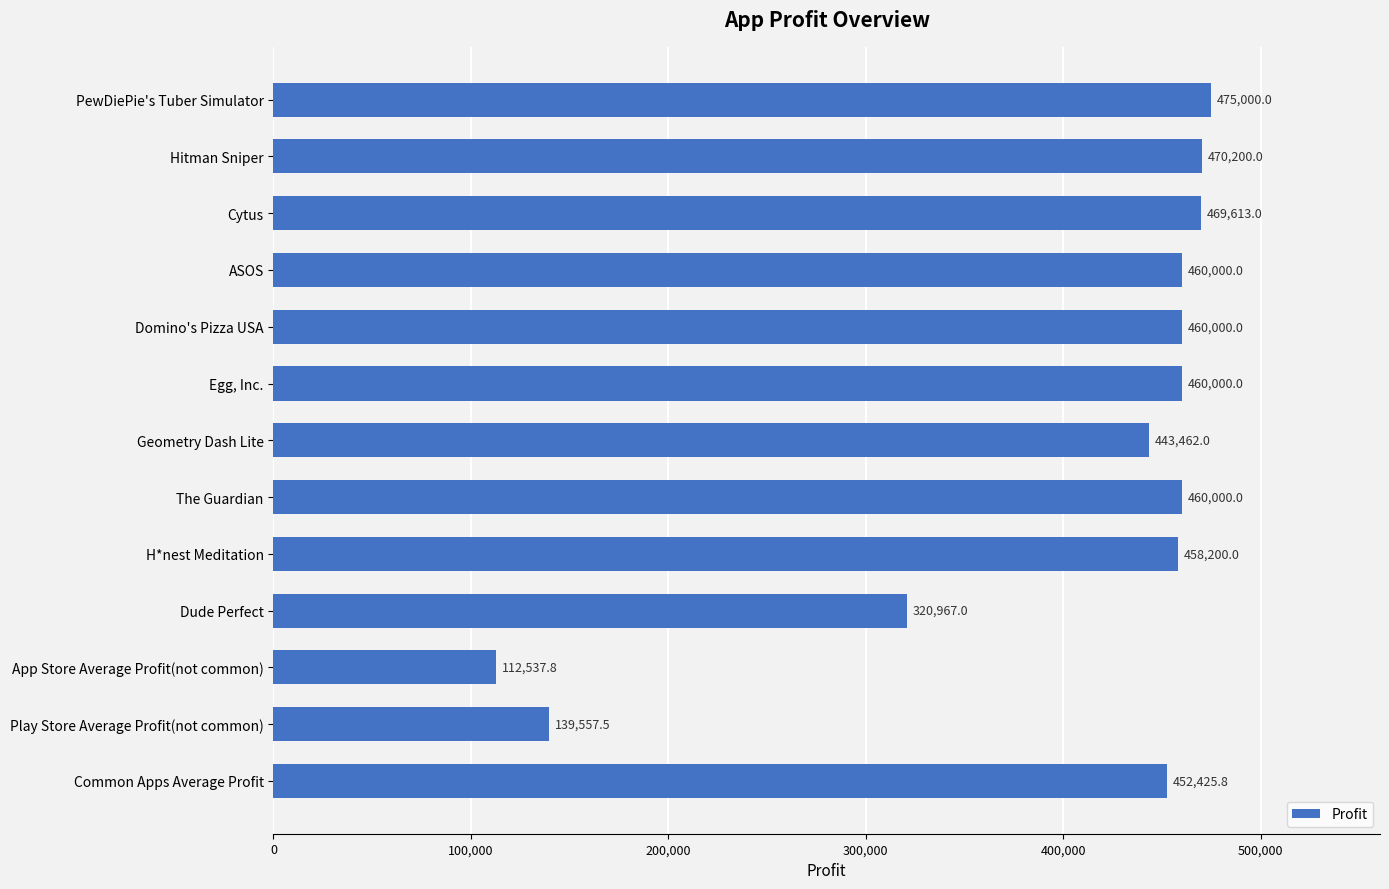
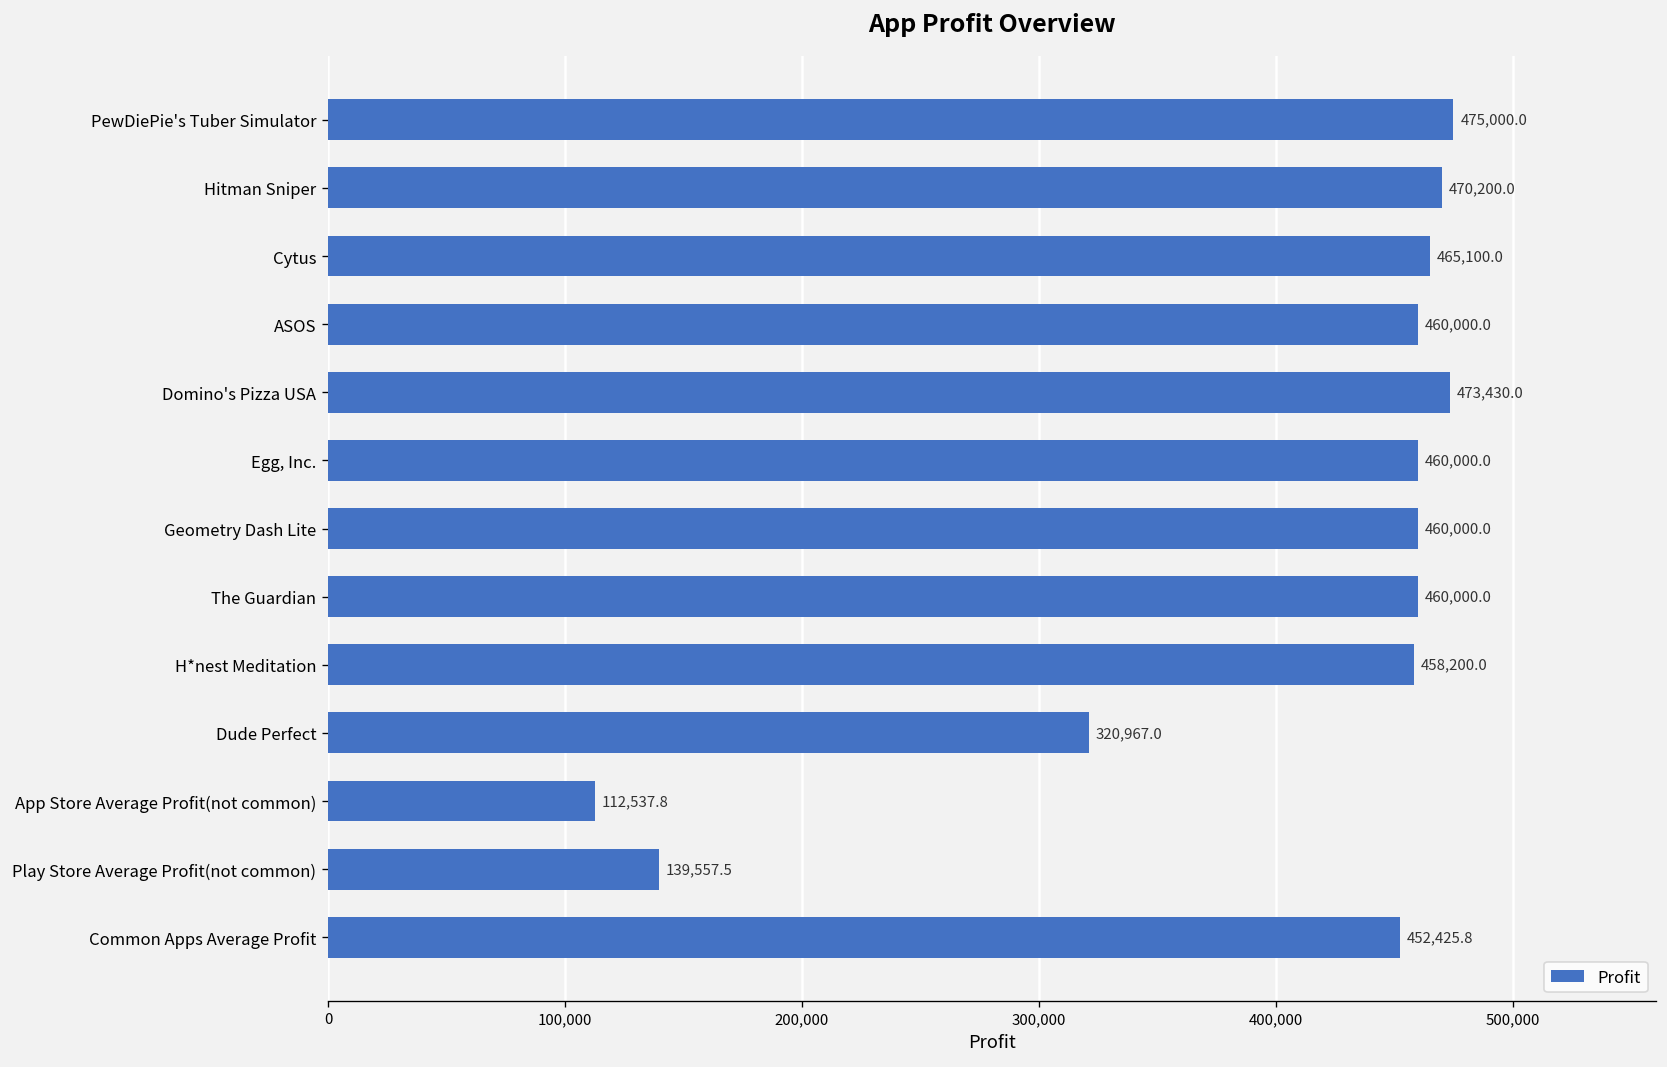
  {
    "PewDiePie's Tuber Simulator": "475,000.0",
    "Hitman Sniper": "470,200.0",
-   "Cytus": "469,613.0",
+   "Cytus": "465,100.0",
    "ASOS": "460,000.0",
-   "Domino's Pizza USA": "460,000.0",
+   "Domino's Pizza USA": "473,430.0",
    "Egg, Inc.": "460,000.0",
-   "Geometry Dash Lite": "443,462.0",
+   "Geometry Dash Lite": "460,000.0",
    "The Guardian": "460,000.0",
    "H*nest Meditation": "458,200.0",
    "Dude Perfect": "320,967.0",
    "App Store Average Profit(not common)": "112,537.8",
    "Play Store Average Profit(not common)": "139,557.5",
    "Common Apps Average Profit": "452,425.8"
  }
